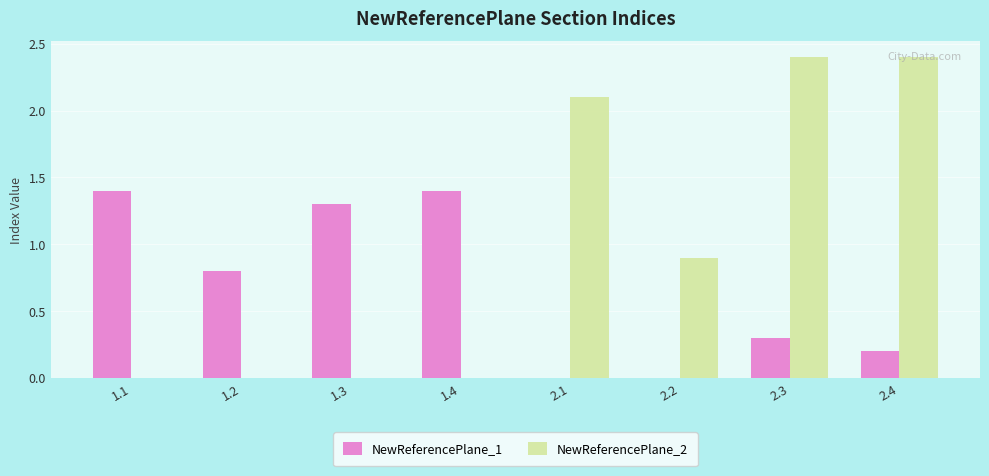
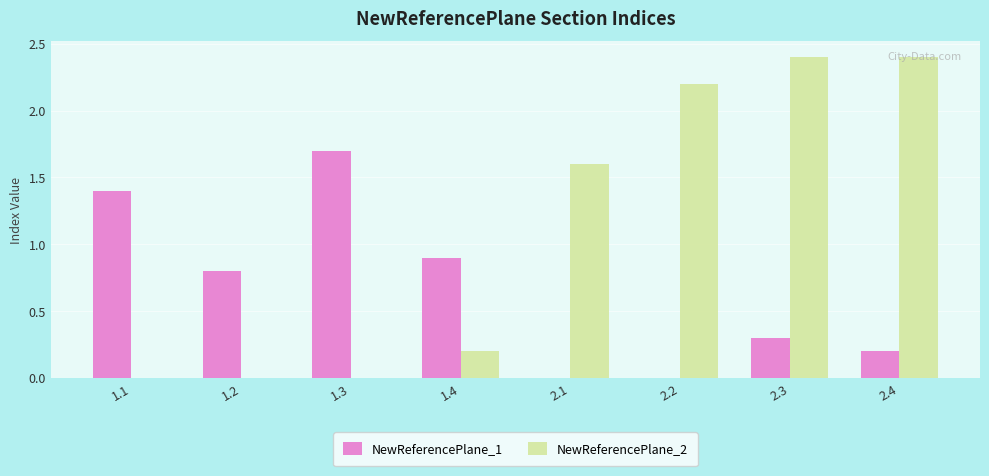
  {
    "NewReferencePlane_1": {
      "1.1": 1.4,
      "1.2": 0.8,
-     "1.3": 1.3,
-     "1.4": 1.4,
+     "1.3": 1.7,
+     "1.4": 0.9,
      "2.1": 0.0,
      "2.2": 0.0,
      "2.3": 0.3,
      "2.4": 0.2
    },
    "NewReferencePlane_2": {
      "1.1": 0.0,
      "1.2": 0.0,
      "1.3": 0.0,
-     "1.4": 0.0,
-     "2.1": 2.1,
-     "2.2": 0.9,
+     "1.4": 0.2,
+     "2.1": 1.6,
+     "2.2": 2.2,
      "2.3": 2.4,
      "2.4": 2.4
    }
  }
